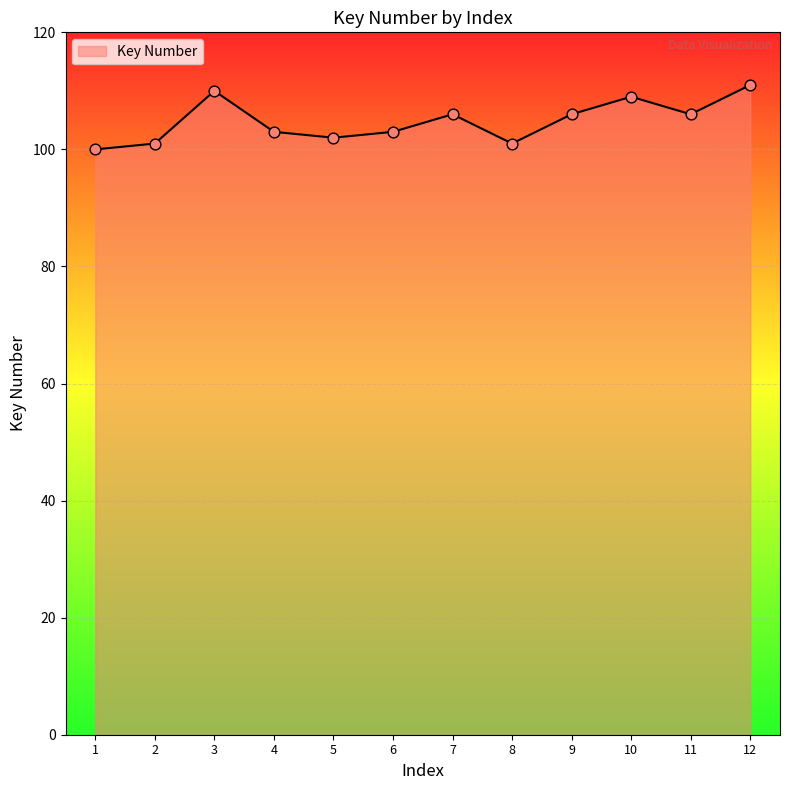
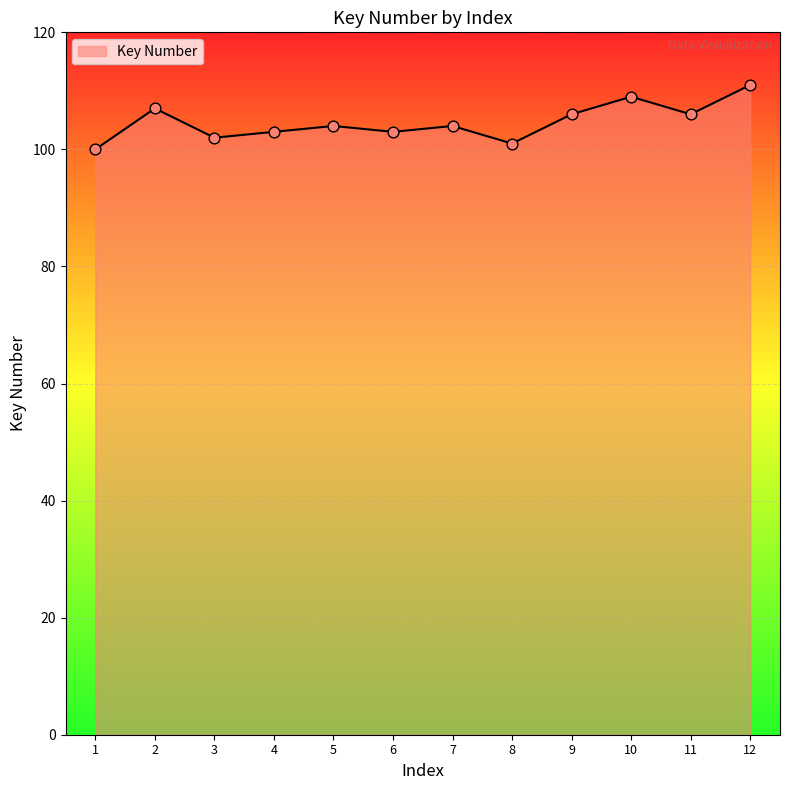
  {
    "1": 100,
-   "2": 101,
-   "3": 110,
+   "2": 107,
+   "3": 102,
    "4": 103,
-   "5": 102,
+   "5": 104,
    "6": 103,
-   "7": 106,
+   "7": 104,
    "8": 101,
    "9": 106,
    "10": 109,
    "11": 106,
    "12": 111
  }
